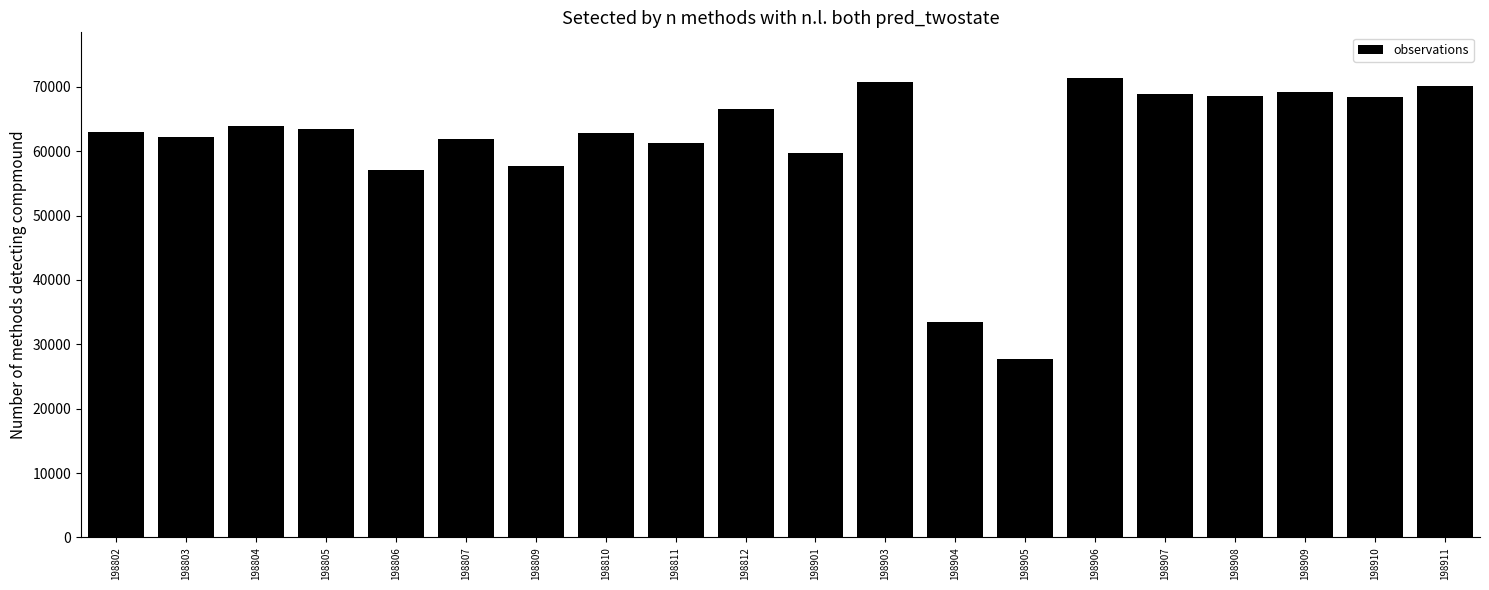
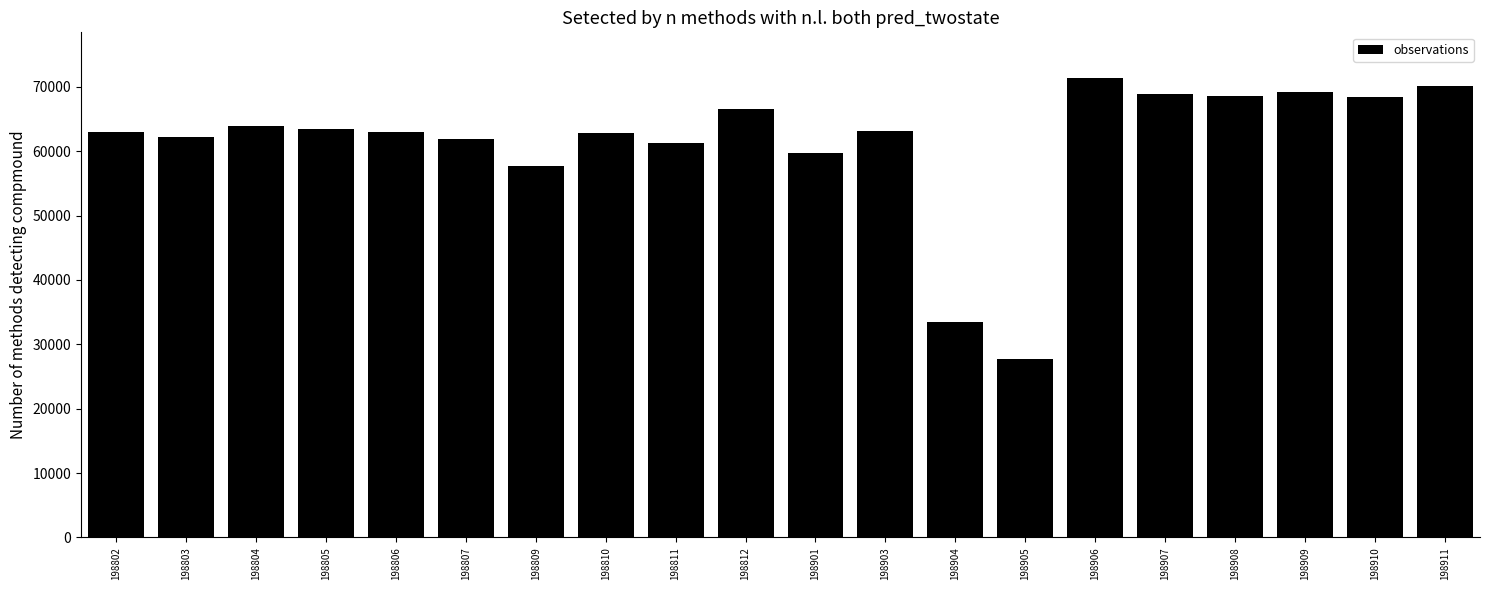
  {
    "198802": 63000,
    "198803": 62000,
    "198804": 64000,
    "198805": 63000,
-   "198806": 57000,
+   "198806": 63000,
    "198807": 62000,
    "198809": 58000,
    "198810": 63000,
    "198811": 61000,
    "198812": 67000,
    "198901": 60000,
-   "198903": 71000,
+   "198903": 63000,
    "198904": 33000,
    "198905": 28000,
    "198906": 71000,
    "198907": 69000,
    "198908": 69000,
    "198909": 69000,
    "198910": 68000,
    "198911": 70000
  }
